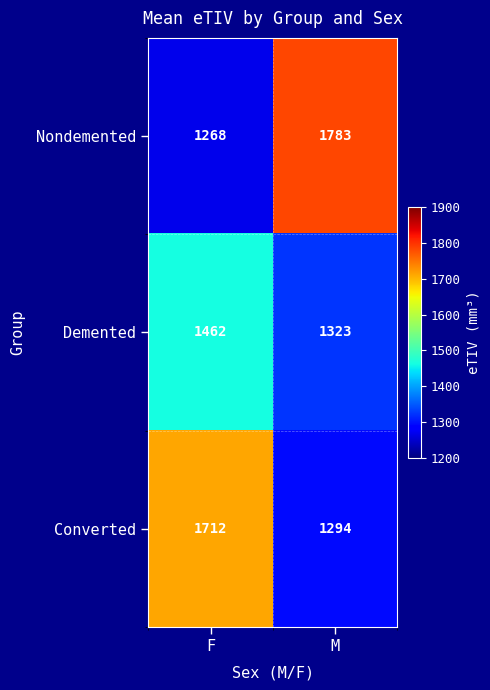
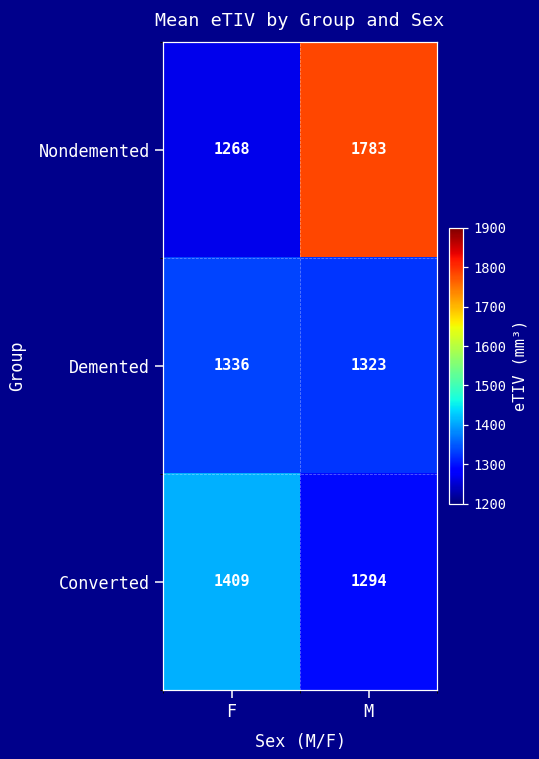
  {
    "Nondemented": {
      "F": 1268,
      "M": 1783
    },
    "Demented": {
-     "F": 1462,
+     "F": 1336,
      "M": 1323
    },
    "Converted": {
-     "F": 1712,
+     "F": 1409,
      "M": 1294
    }
  }
